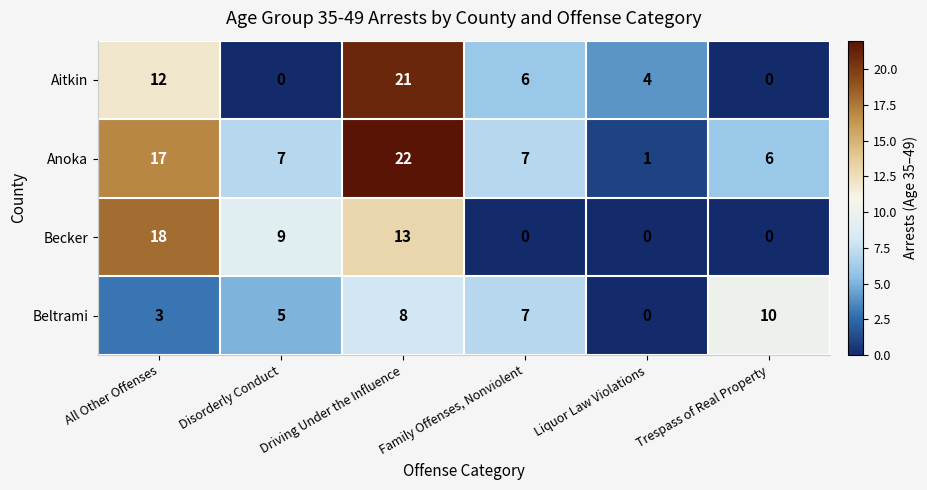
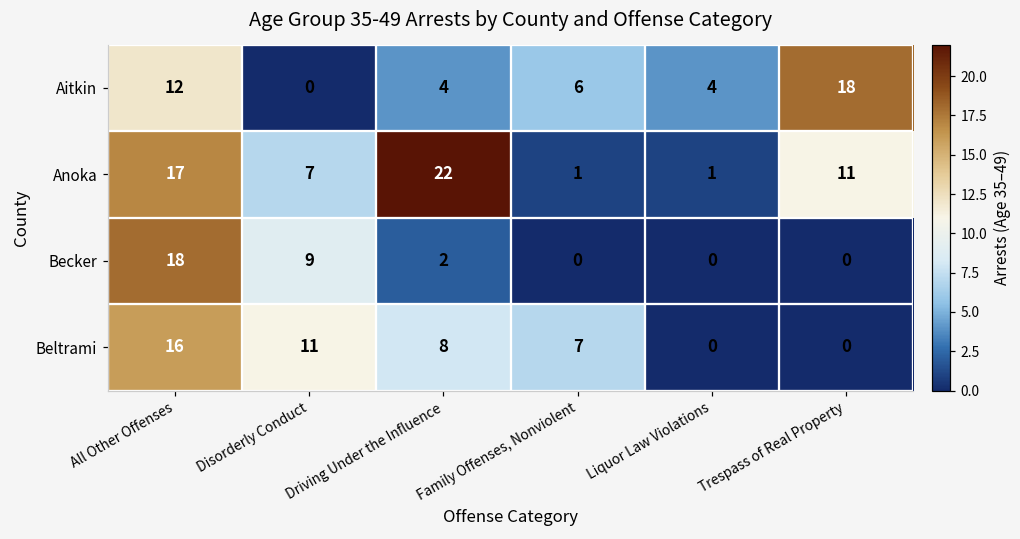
  {
    "Aitkin": {
      "All Other Offenses": 12,
      "Disorderly Conduct": 0,
-     "Driving Under the Influence": 21,
+     "Driving Under the Influence": 4,
      "Family Offenses, Nonviolent": 6,
      "Liquor Law Violations": 4,
-     "Trespass of Real Property": 0
+     "Trespass of Real Property": 18
    },
    "Anoka": {
      "All Other Offenses": 17,
      "Disorderly Conduct": 7,
      "Driving Under the Influence": 22,
-     "Family Offenses, Nonviolent": 7,
+     "Family Offenses, Nonviolent": 1,
      "Liquor Law Violations": 1,
-     "Trespass of Real Property": 6
+     "Trespass of Real Property": 11
    },
    "Becker": {
      "All Other Offenses": 18,
      "Disorderly Conduct": 9,
-     "Driving Under the Influence": 13,
+     "Driving Under the Influence": 2,
      "Family Offenses, Nonviolent": 0,
      "Liquor Law Violations": 0,
      "Trespass of Real Property": 0
    },
    "Beltrami": {
-     "All Other Offenses": 3,
-     "Disorderly Conduct": 5,
+     "All Other Offenses": 16,
+     "Disorderly Conduct": 11,
      "Driving Under the Influence": 8,
      "Family Offenses, Nonviolent": 7,
      "Liquor Law Violations": 0,
-     "Trespass of Real Property": 10
+     "Trespass of Real Property": 0
    }
  }
